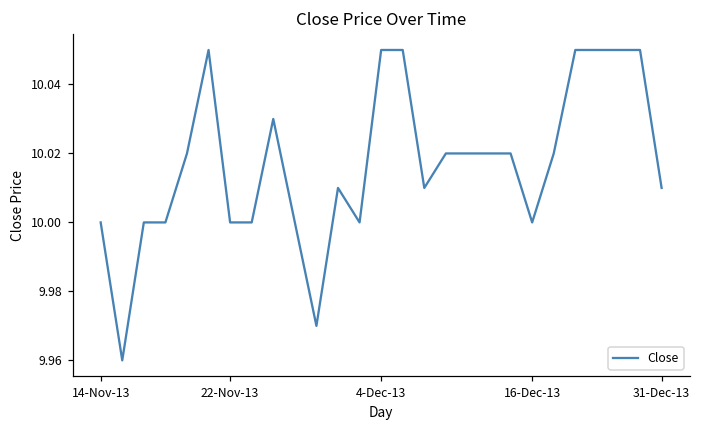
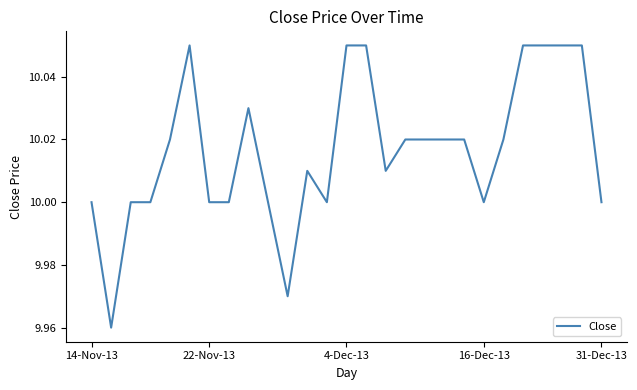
  {
    "14-Nov-13": 10.00,
    "22-Nov-13": 10.00,
    "4-Dec-13": 10.05,
    "16-Dec-13": 10.00,
-   "31-Dec-13": 10.01
+   "31-Dec-13": 10.00
  }
